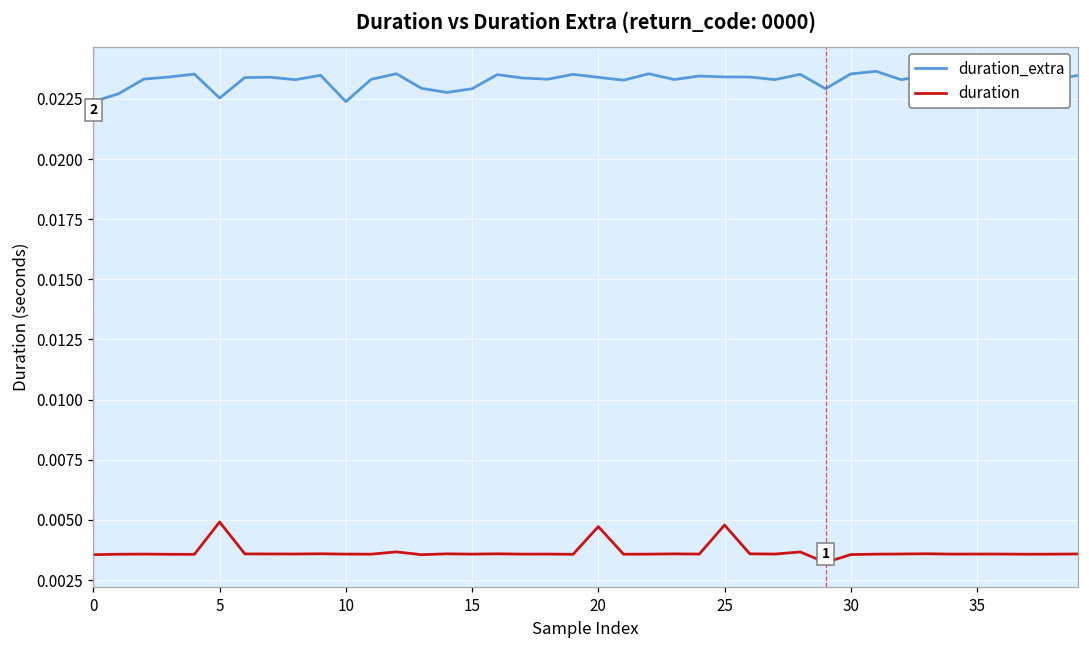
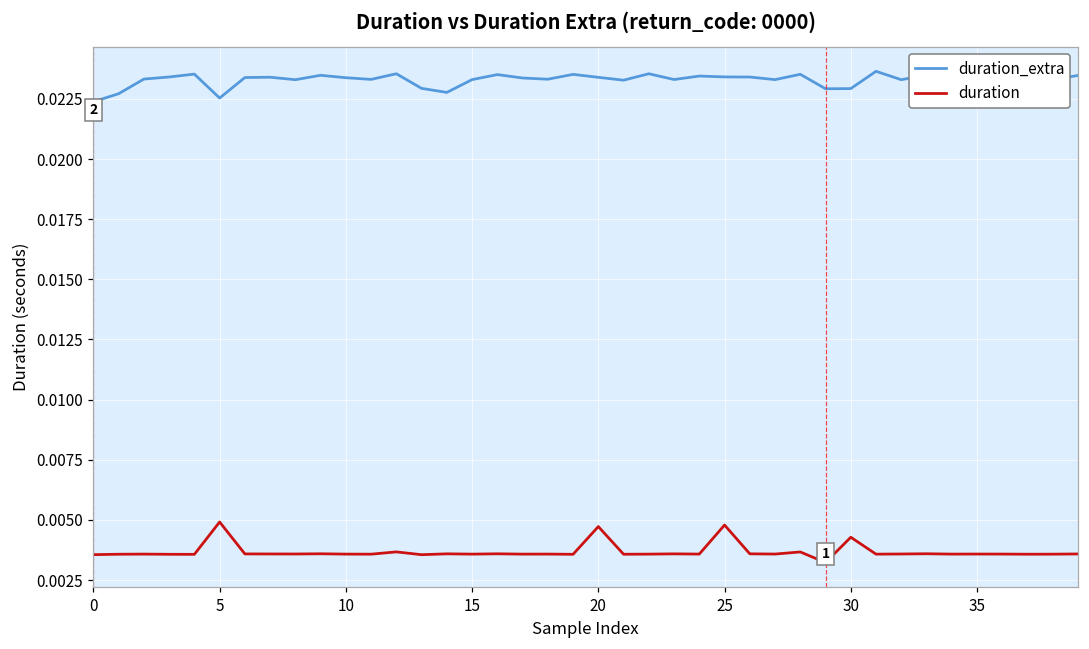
  {
    "duration_extra": {
      "5": 0.0225,
-     "10": 0.0224,
-     "15": 0.0229,
+     "10": 0.0234,
+     "15": 0.0233,
      "20": 0.0234,
      "25": 0.0234,
-     "30": 0.0235
+     "30": 0.0229
    },
    "duration": {
      "0": 0.0036,
      "5": 0.0049,
      "10": 0.0036,
      "15": 0.0036,
      "20": 0.0047,
      "25": 0.0048,
-     "30": 0.0036,
+     "30": 0.0043,
      "35": 0.0036
    }
  }
